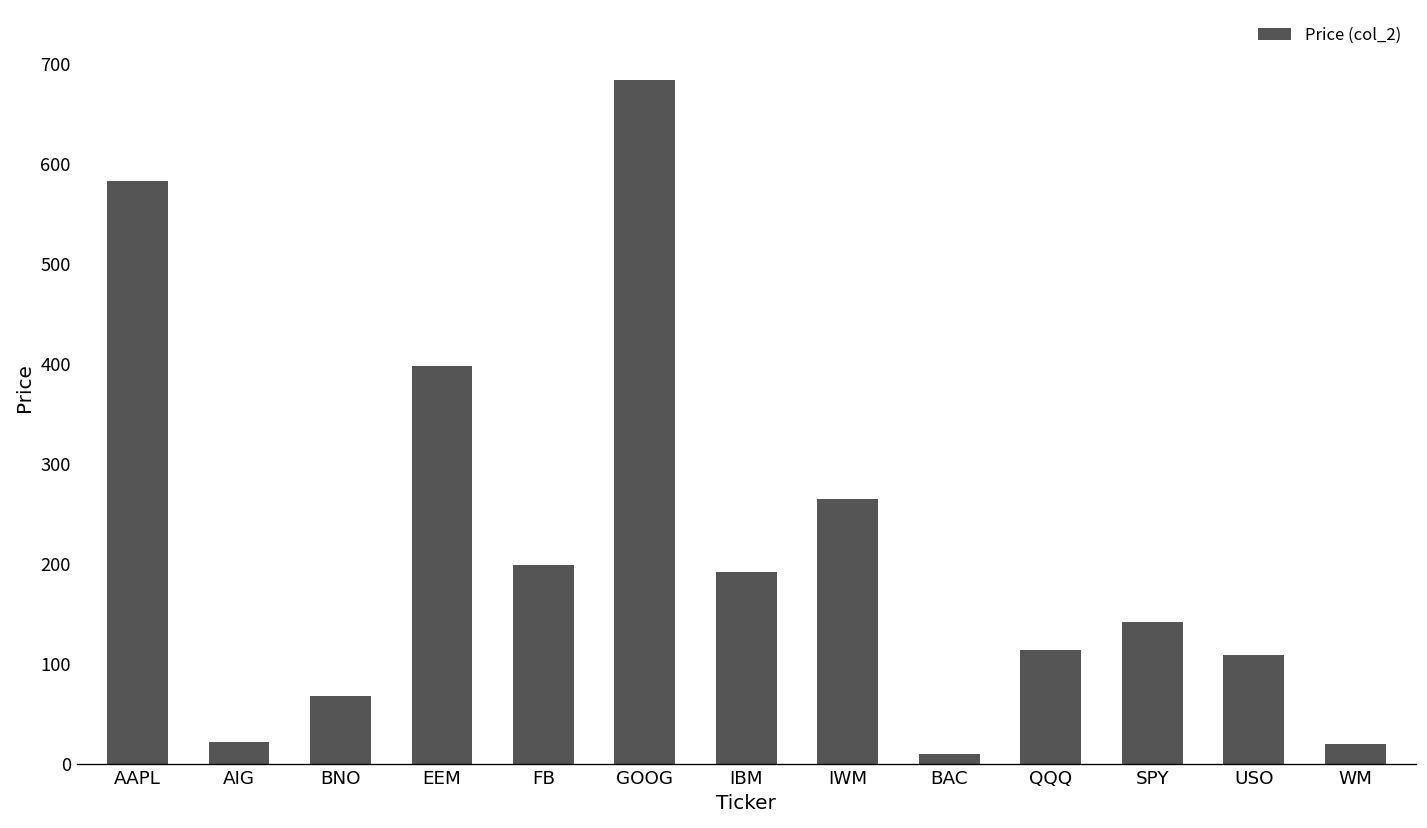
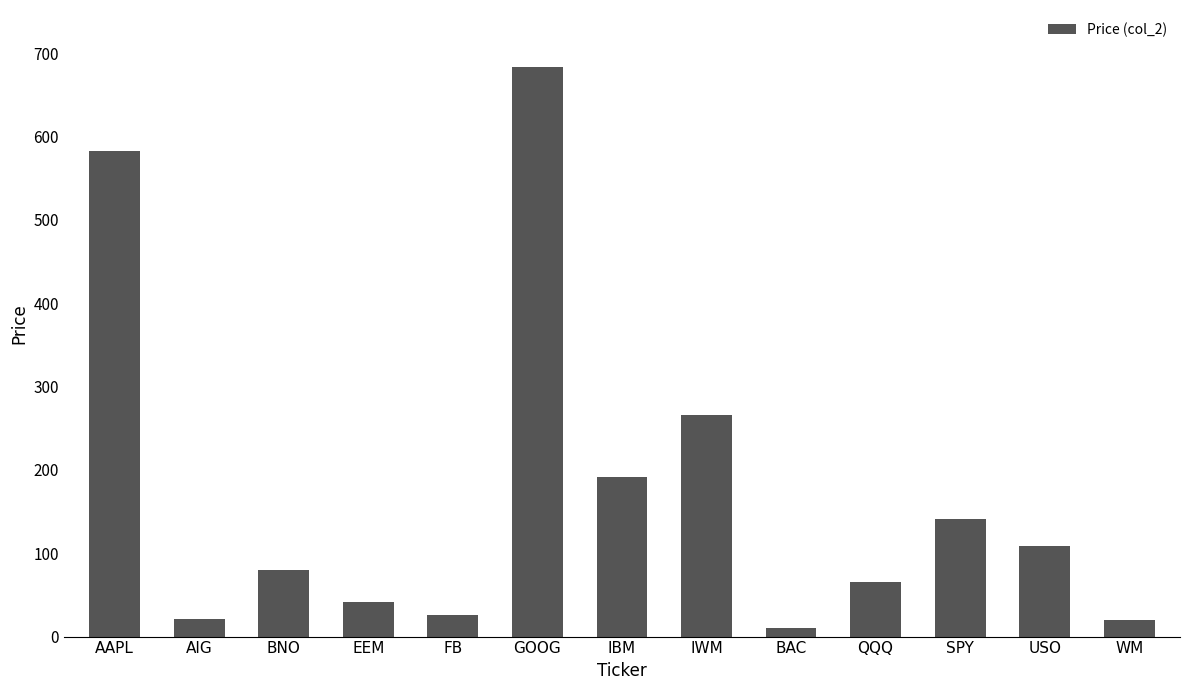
  {
    "AAPL": 580,
    "AIG": 20,
-   "BNO": 70,
-   "EEM": 400,
-   "FB": 200,
+   "BNO": 80,
+   "EEM": 40,
+   "FB": 30,
    "GOOG": 680,
    "IBM": 190,
    "IWM": 270,
    "BAC": 10,
-   "QQQ": 110,
+   "QQQ": 70,
    "SPY": 140,
    "USO": 110,
    "WM": 20
  }
